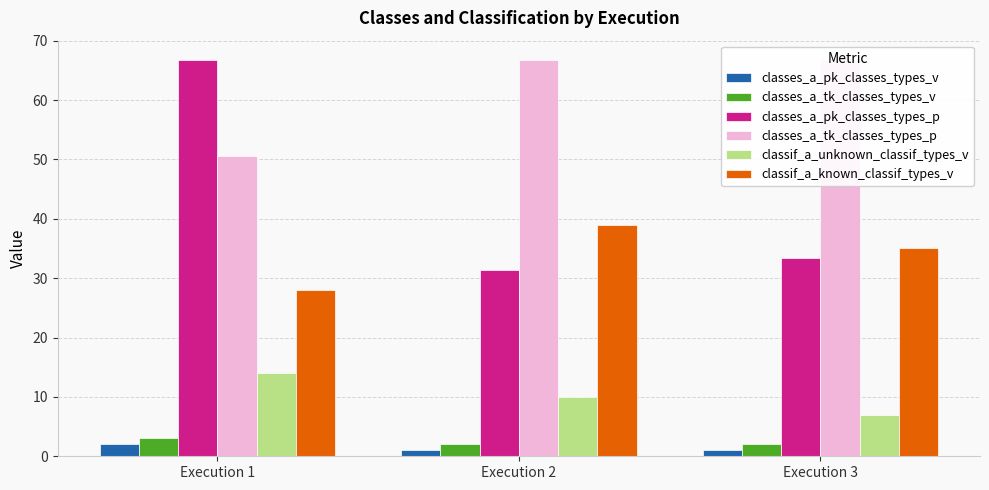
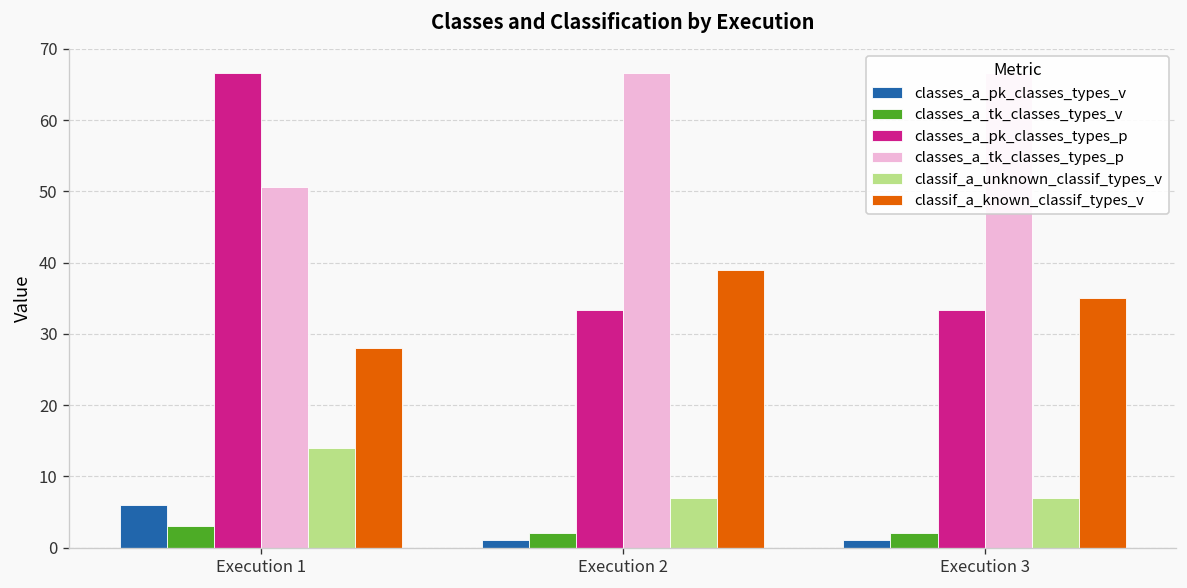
  {
    "classes_a_pk_classes_types_v": {
-     "Execution 1": 2,
+     "Execution 1": 6,
      "Execution 2": 1,
      "Execution 3": 1
    },
    "classes_a_tk_classes_types_v": {
      "Execution 1": 3,
      "Execution 2": 2,
      "Execution 3": 2
    },
    "classes_a_pk_classes_types_p": {
      "Execution 1": 67,
-     "Execution 2": 31,
+     "Execution 2": 33,
      "Execution 3": 33
    },
    "classes_a_tk_classes_types_p": {
      "Execution 1": 51,
      "Execution 2": 67
    },
    "classif_a_unknown_classif_types_v": {
      "Execution 1": 14,
-     "Execution 2": 10,
+     "Execution 2": 7,
      "Execution 3": 7
    },
    "classif_a_known_classif_types_v": {
      "Execution 1": 28,
      "Execution 2": 39,
      "Execution 3": 35
    }
  }
